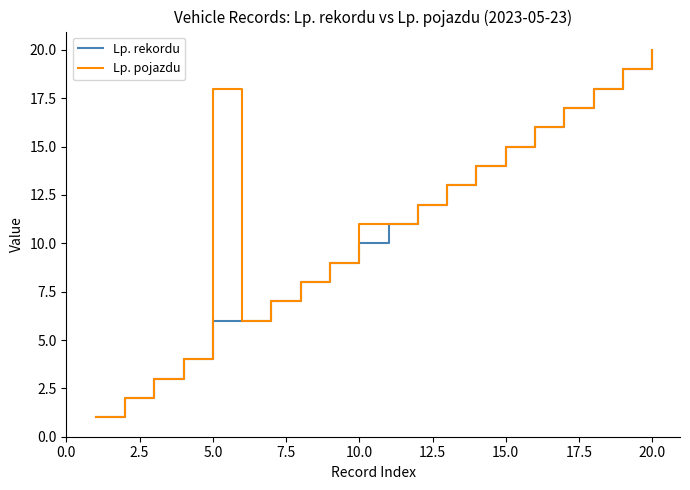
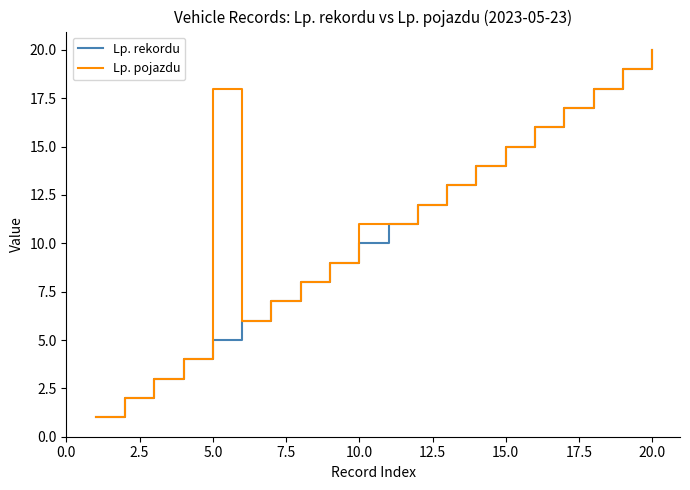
  {
    "Lp. rekordu": {
-     "5.0": 6,
+     "5.0": 5,
      "10.0": 10
    },
    "Lp. pojazdu": {
      "5.0": 18,
      "10.0": 11
    }
  }
